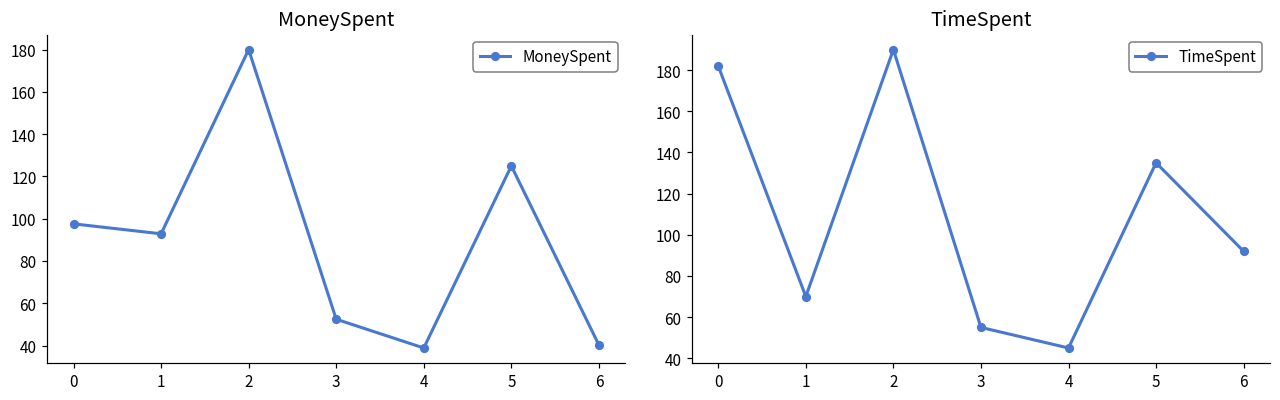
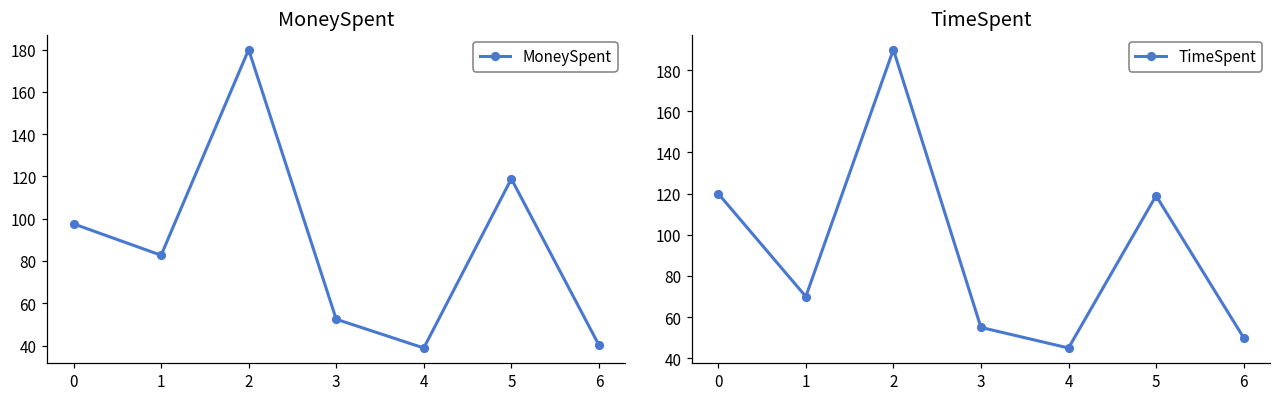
  {
    "MoneySpent": {
      "0": 98,
-     "1": 93,
+     "1": 83,
      "2": 180,
      "3": 53,
      "4": 39,
-     "5": 125,
+     "5": 119,
      "6": 40
    },
    "TimeSpent": {
-     "0": 182,
+     "0": 120,
      "1": 70,
      "2": 190,
      "3": 55,
      "4": 45,
-     "5": 135,
-     "6": 92
+     "5": 119,
+     "6": 50
    }
  }
